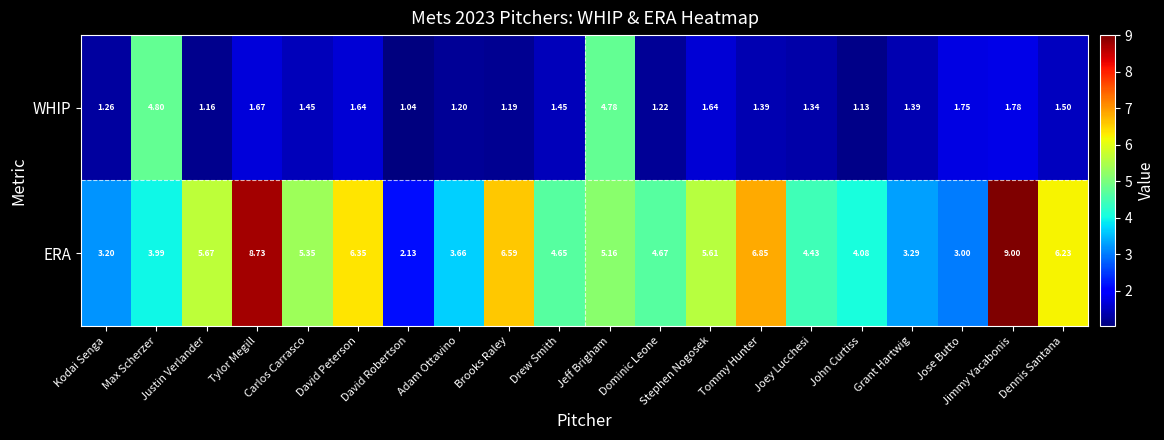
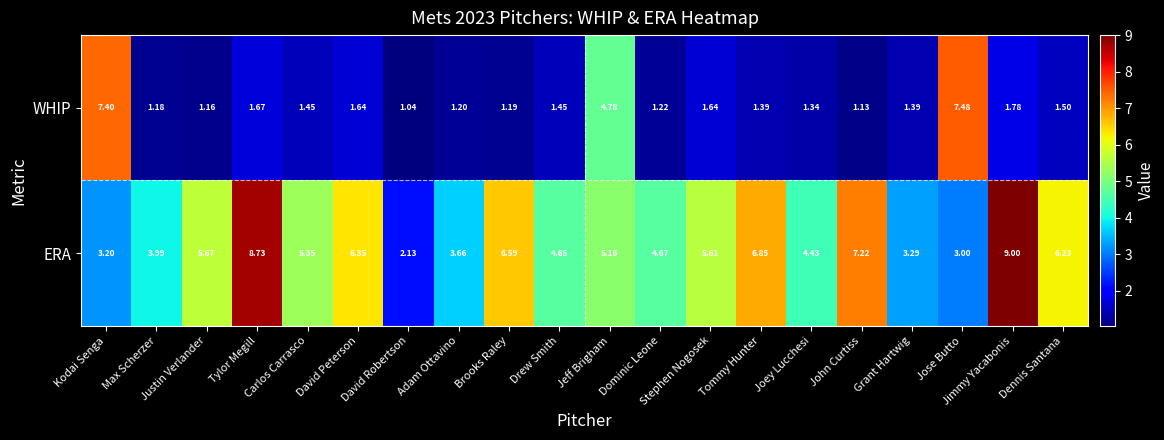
  {
    "WHIP": {
-     "Kodai Senga": 1.26,
-     "Max Scherzer": 4.80,
+     "Kodai Senga": 7.40,
+     "Max Scherzer": 1.18,
      "Justin Verlander": 1.16,
      "Tylor Megill": 1.67,
      "Carlos Carrasco": 1.45,
      "David Peterson": 1.64,
      "David Robertson": 1.04,
      "Adam Ottavino": 1.20,
      "Brooks Raley": 1.19,
      "Drew Smith": 1.45,
      "Jeff Brigham": 4.78,
      "Dominic Leone": 1.22,
      "Stephen Nogosek": 1.64,
      "Tommy Hunter": 1.39,
      "Joey Lucchesi": 1.34,
      "John Curtiss": 1.13,
      "Grant Hartwig": 1.39,
-     "Jose Butto": 1.75,
+     "Jose Butto": 7.48,
      "Jimmy Yacabonis": 1.78,
      "Dennis Santana": 1.50
    },
    "ERA": {
      "Kodai Senga": 3.20,
      "Max Scherzer": 3.99,
      "Justin Verlander": 5.67,
      "Tylor Megill": 8.73,
      "Carlos Carrasco": 5.35,
      "David Peterson": 6.35,
      "David Robertson": 2.13,
      "Adam Ottavino": 3.66,
      "Brooks Raley": 6.59,
      "Drew Smith": 4.65,
      "Jeff Brigham": 5.16,
      "Dominic Leone": 4.67,
      "Stephen Nogosek": 5.61,
      "Tommy Hunter": 6.85,
      "Joey Lucchesi": 4.43,
-     "John Curtiss": 4.08,
+     "John Curtiss": 7.22,
      "Grant Hartwig": 3.29,
      "Jose Butto": 3.00,
      "Jimmy Yacabonis": 9.00,
      "Dennis Santana": 6.23
    }
  }
